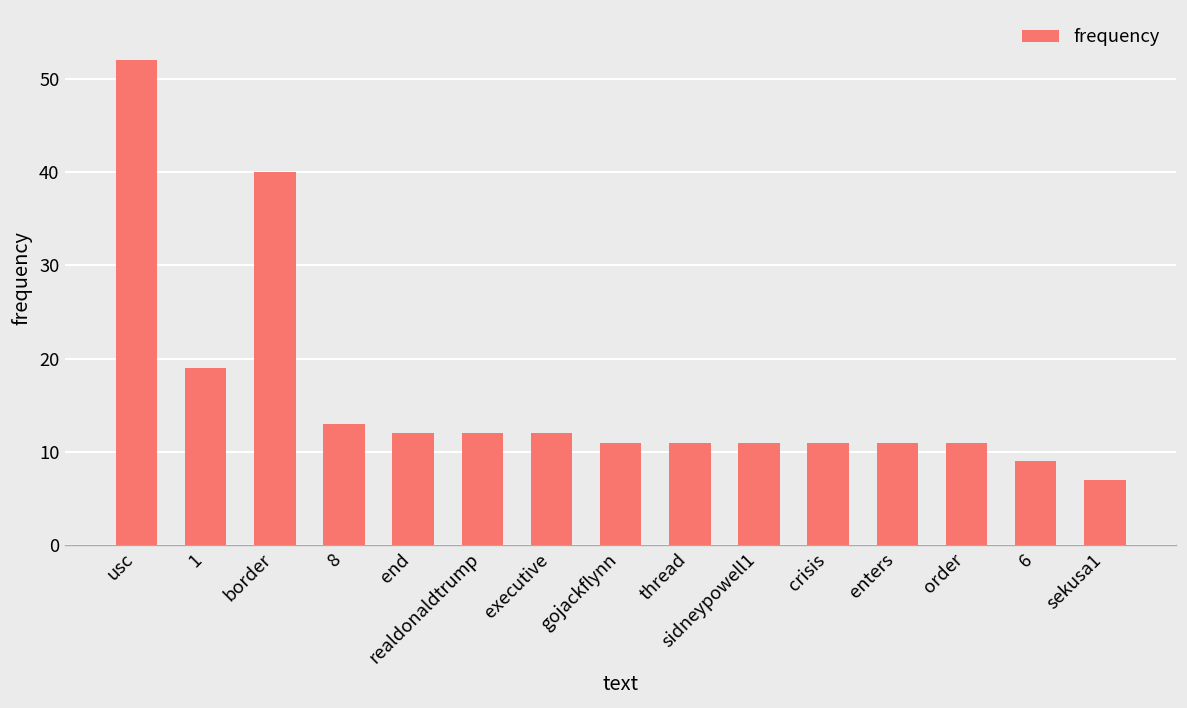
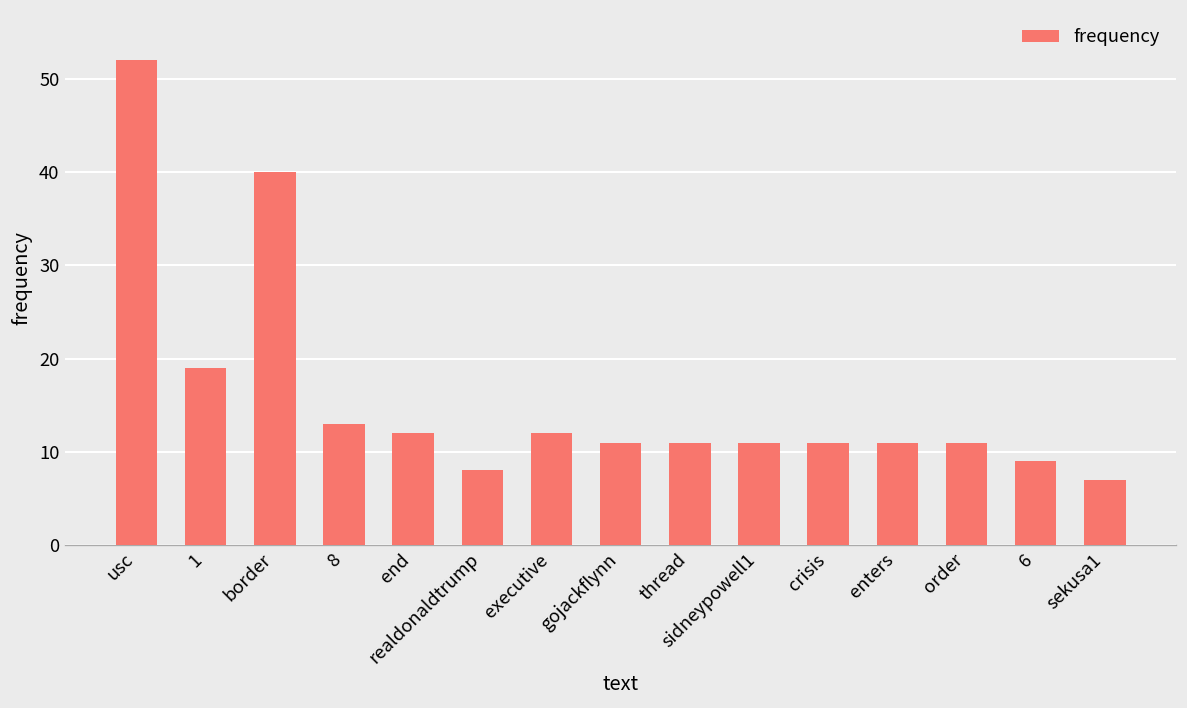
  {
    "usc": 52,
    "1": 19,
    "border": 40,
    "8": 13,
    "end": 12,
-   "realdonaldtrump": 12,
+   "realdonaldtrump": 8,
    "executive": 12,
    "gojackflynn": 11,
    "thread": 11,
    "sidneypowell1": 11,
    "crisis": 11,
    "enters": 11,
    "order": 11,
    "6": 9,
    "sekusa1": 7
  }
